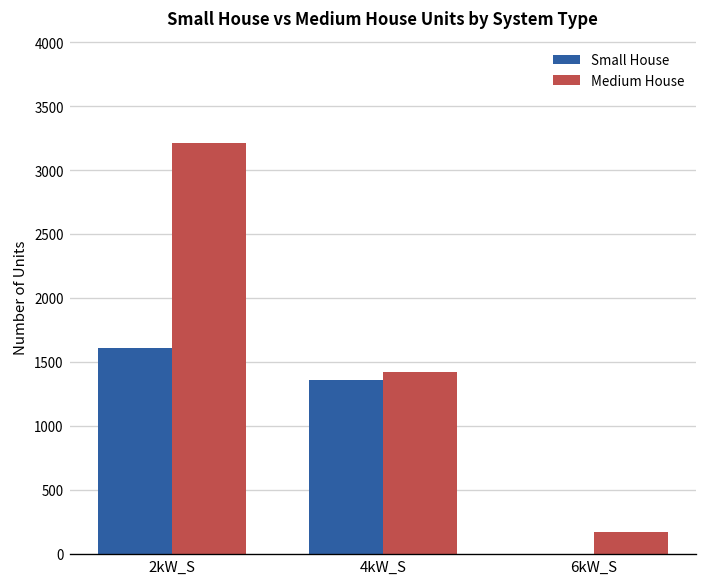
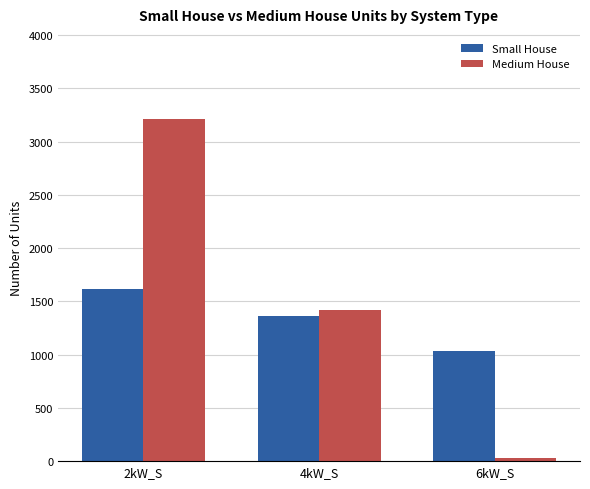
  {
    "Small House": {
      "2kW_S": 1610,
      "4kW_S": 1360,
-     "6kW_S": 0
+     "6kW_S": 1030
    },
    "Medium House": {
      "2kW_S": 3210,
      "4kW_S": 1420,
-     "6kW_S": 170
+     "6kW_S": 30
    }
  }
